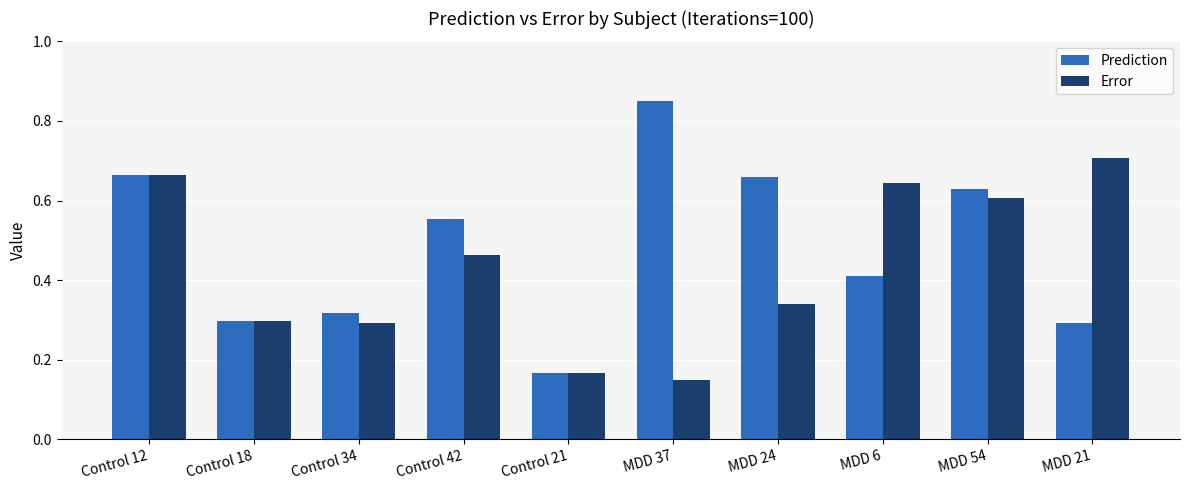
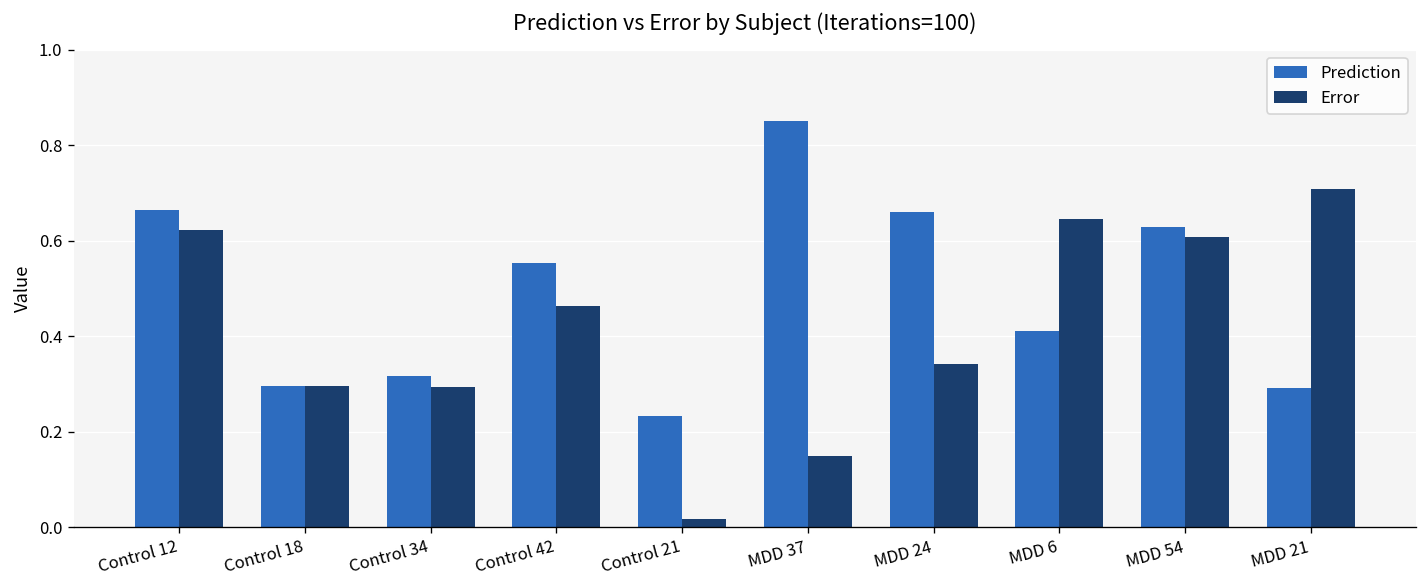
  {
    "Prediction": {
      "Control 12": 0.66,
      "Control 18": 0.30,
      "Control 34": 0.32,
      "Control 42": 0.55,
-     "Control 21": 0.17,
+     "Control 21": 0.23,
      "MDD 37": 0.85,
      "MDD 24": 0.66,
      "MDD 6": 0.41,
      "MDD 54": 0.63,
      "MDD 21": 0.29
    },
    "Error": {
-     "Control 12": 0.66,
+     "Control 12": 0.62,
      "Control 18": 0.30,
      "Control 34": 0.29,
      "Control 42": 0.46,
-     "Control 21": 0.17,
+     "Control 21": 0.02,
      "MDD 37": 0.15,
      "MDD 24": 0.34,
      "MDD 6": 0.64,
      "MDD 54": 0.61,
      "MDD 21": 0.71
    }
  }
